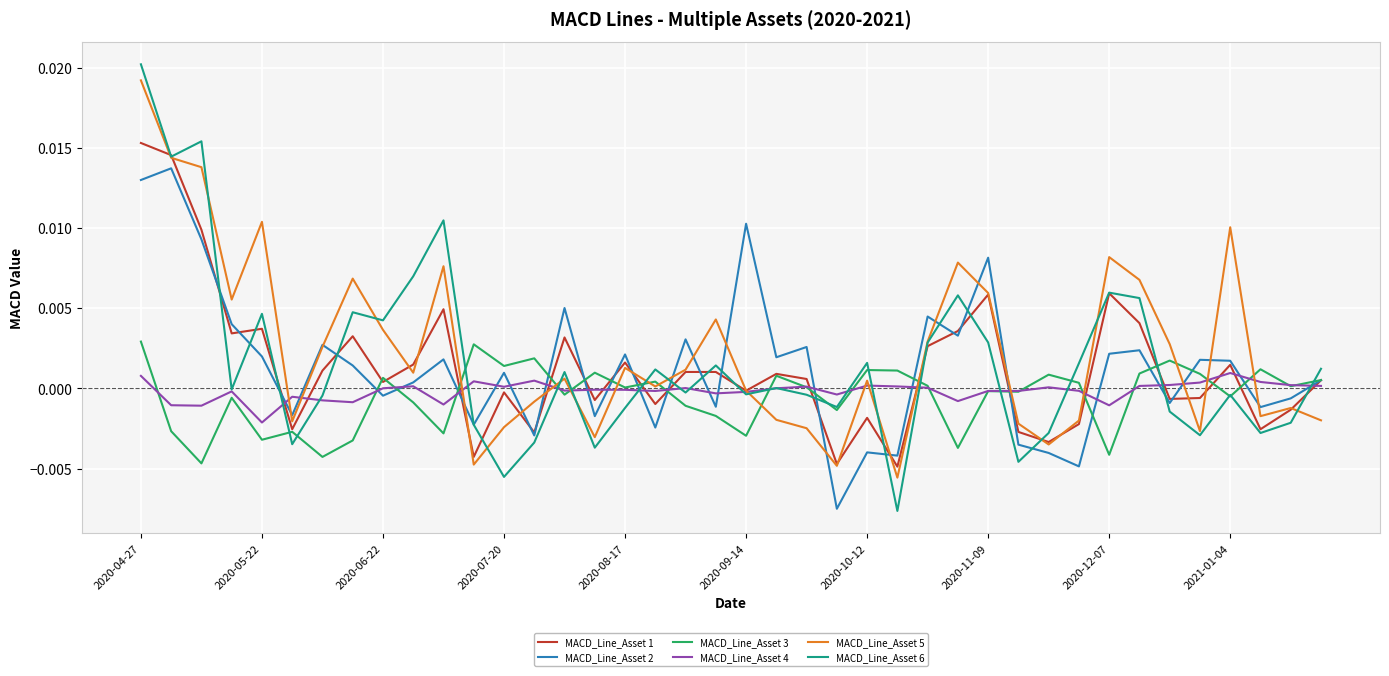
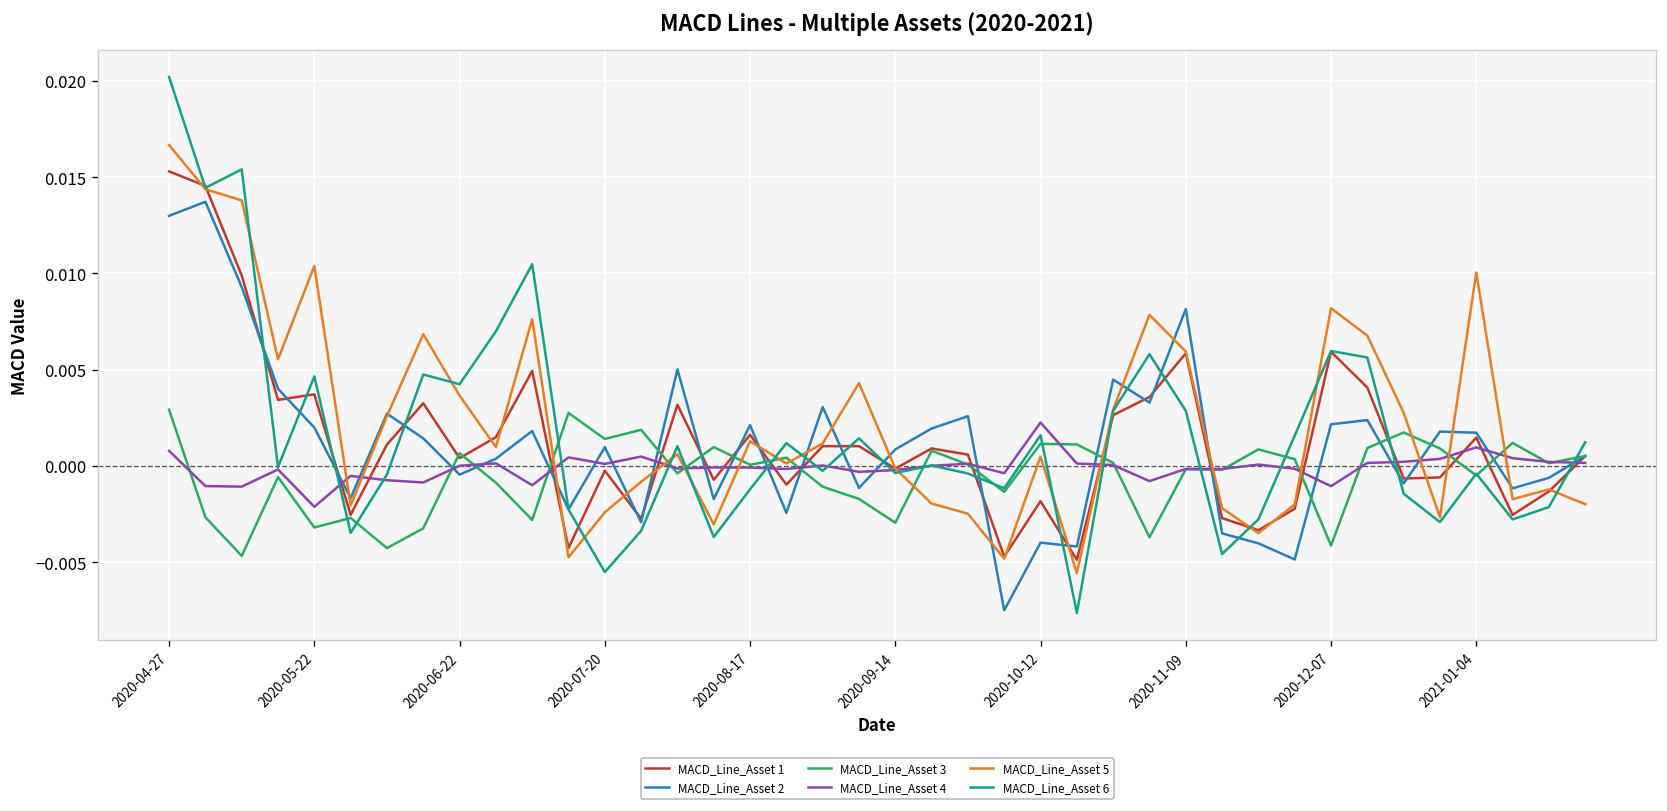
  {
    "MACD_Line_Asset 1": {
      "2020-04-27": 0.0153,
      "2020-05-22": 0.0037,
      "2020-06-22": 0.0004,
      "2020-07-20": -0.0002,
      "2020-08-17": 0.0016,
      "2020-10-12": -0.0018,
      "2021-01-04": 0.0015
    },
    "MACD_Line_Asset 2": {
      "2020-04-27": 0.0130,
      "2020-05-22": 0.0020,
      "2020-06-22": -0.0005,
      "2020-07-20": 0.0010,
      "2020-08-17": 0.0021,
-     "2020-09-14": 0.0103,
+     "2020-09-14": 0.0009,
      "2020-10-12": -0.0040,
      "2020-11-09": 0.0082,
      "2020-12-07": 0.0022,
      "2021-01-04": 0.0017
    },
    "MACD_Line_Asset 4": {
      "2020-04-27": 0.0008,
      "2020-05-22": -0.0021,
      "2020-06-22": 0.0000,
      "2020-07-20": 0.0001,
-     "2020-10-12": 0.0002,
+     "2020-10-12": 0.0023,
      "2020-12-07": -0.0011,
      "2021-01-04": 0.0010
    },
    "MACD_Line_Asset 5": {
-     "2020-04-27": 0.0192,
+     "2020-04-27": 0.0167,
      "2020-05-22": 0.0104,
      "2020-06-22": 0.0037,
      "2020-07-20": -0.0024,
      "2020-08-17": 0.0013,
      "2020-10-12": 0.0005,
      "2020-12-07": 0.0082,
      "2021-01-04": 0.0100
    }
  }
